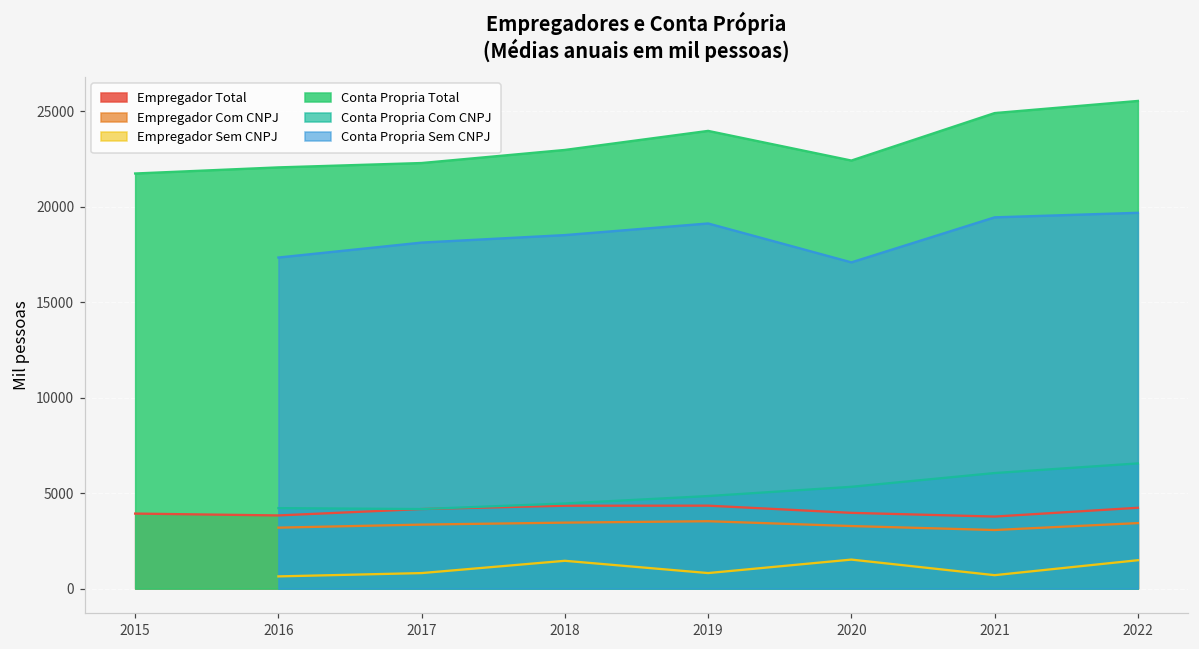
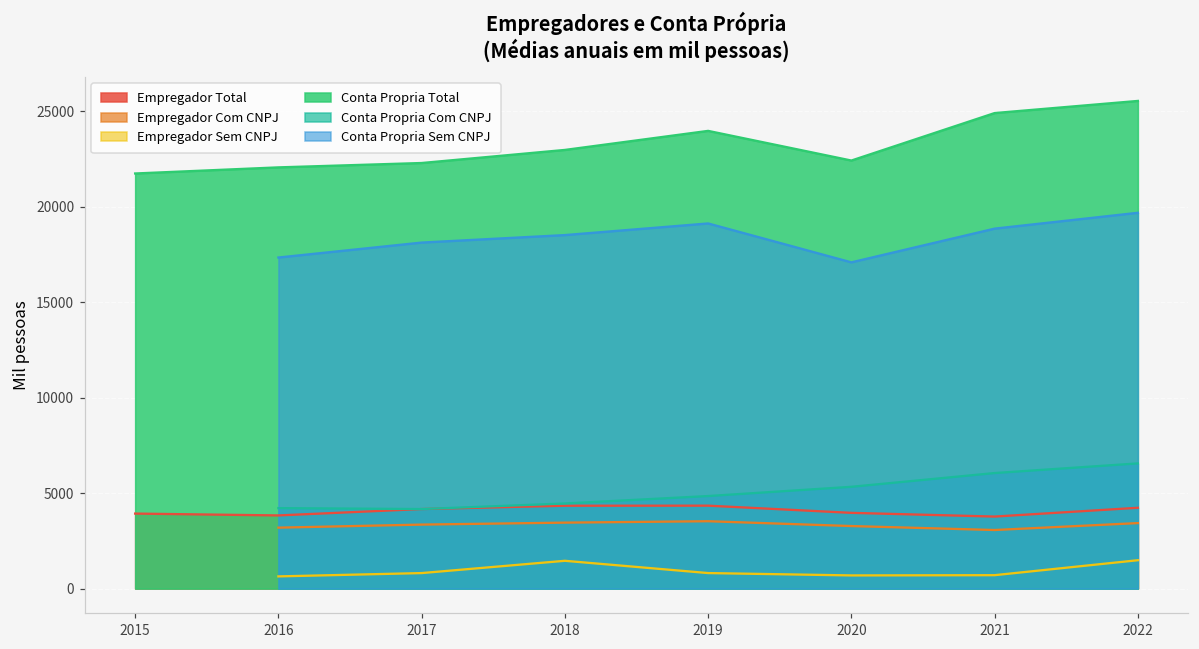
  {
    "Empregador Sem CNPJ": {
      "2016": 600,
      "2017": 800,
      "2018": 1500,
      "2019": 800,
-     "2020": 1500,
+     "2020": 700,
      "2021": 700,
      "2022": 1500
    },
    "Conta Propria Sem CNPJ": {
      "2016": 17300,
      "2017": 18100,
      "2018": 18500,
      "2019": 19100,
      "2020": 17100,
-     "2021": 19400,
+     "2021": 18900,
      "2022": 19700
    }
  }
